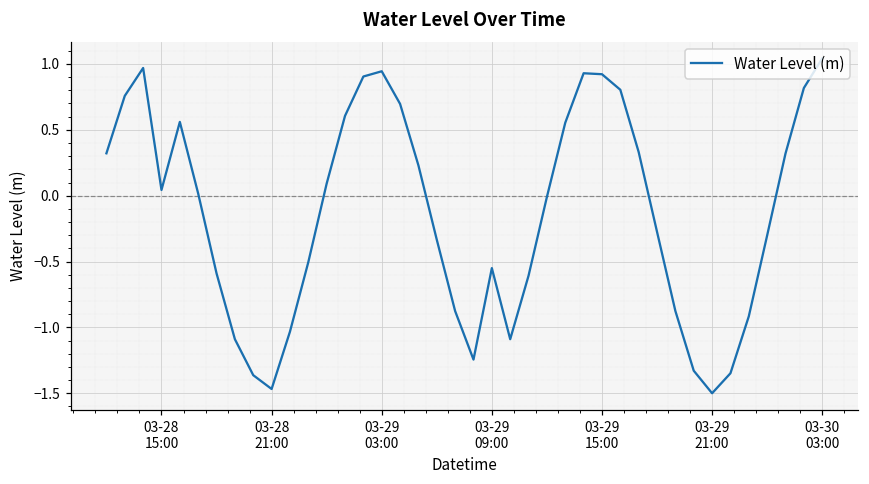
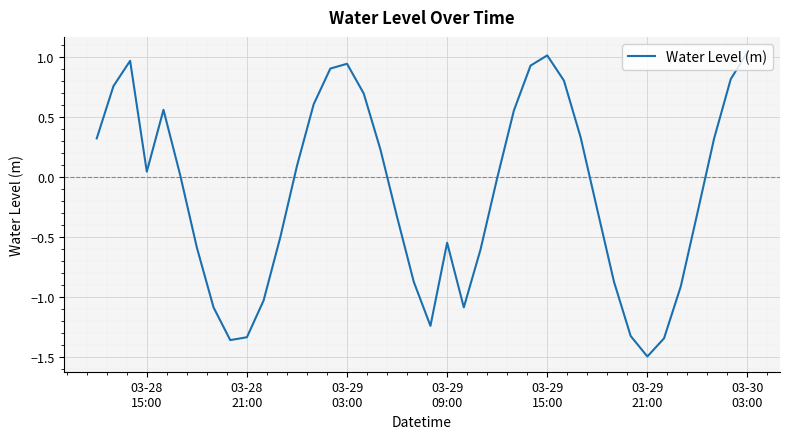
  {
    "03-28 15:00": 0.04,
-   "03-28 21:00": -1.47,
+   "03-28 21:00": -1.34,
    "03-29 03:00": 0.94,
    "03-29 09:00": -0.55,
-   "03-29 15:00": 0.92,
+   "03-29 15:00": 1.01,
    "03-29 21:00": -1.50
  }
